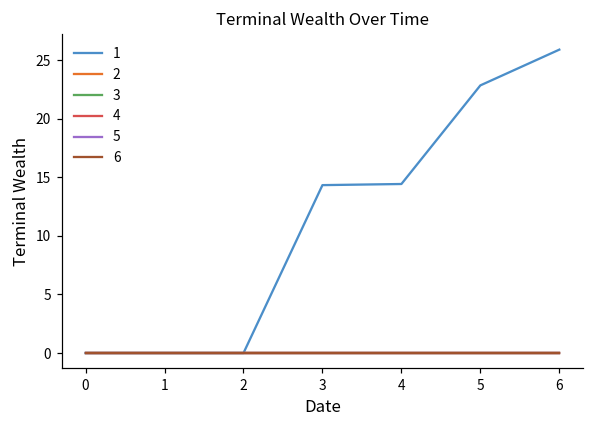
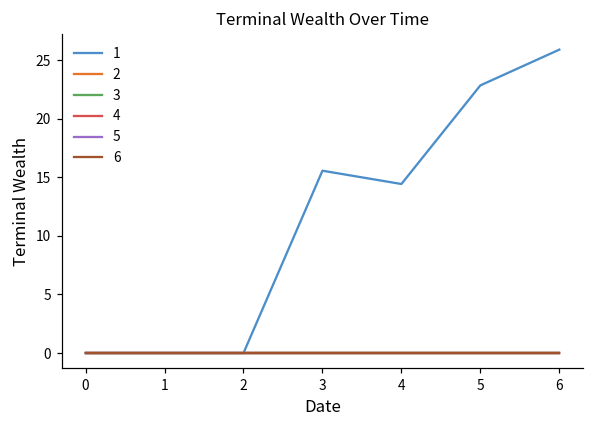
  {
    "1": {
-     "3": 14.3,
+     "3": 15.6,
      "4": 14.4,
      "5": 22.8,
      "6": 25.9
    },
    "6": {
      "3": 0.0,
      "4": 0.0,
      "5": 0.0,
      "6": 0.0
    }
  }
